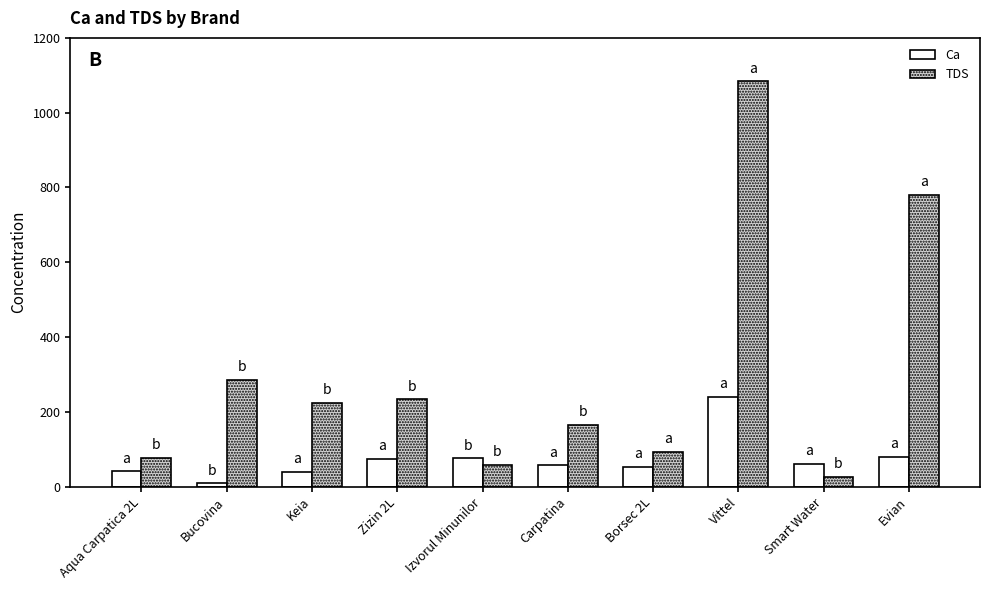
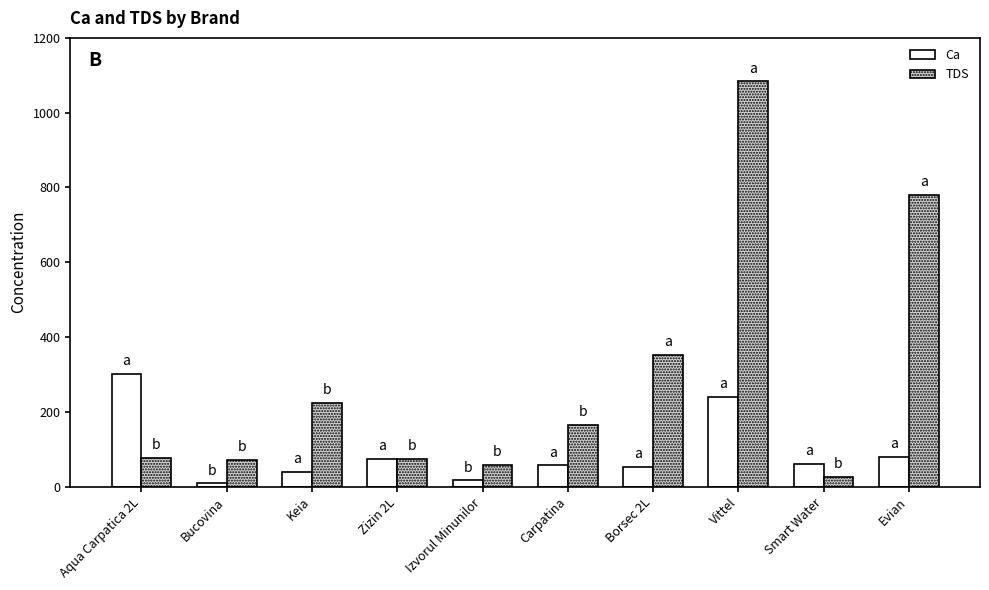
  {
    "Ca": {
-     "Aqua Carpatica 2L": 40,
+     "Aqua Carpatica 2L": 300,
      "Bucovina": 10,
      "Keia": 40,
      "Zizin 2L": 70,
-     "Izvorul Minunilor": 80,
+     "Izvorul Minunilor": 20,
      "Carpatina": 60,
      "Borsec 2L": 50,
      "Vittel": 240,
      "Smart Water": 60,
      "Evian": 80
    },
    "TDS": {
      "Aqua Carpatica 2L": 80,
-     "Bucovina": 290,
+     "Bucovina": 70,
      "Keia": 220,
-     "Zizin 2L": 230,
+     "Zizin 2L": 70,
      "Izvorul Minunilor": 60,
      "Carpatina": 170,
-     "Borsec 2L": 90,
+     "Borsec 2L": 350,
      "Vittel": 1080,
      "Smart Water": 30,
      "Evian": 780
    }
  }
